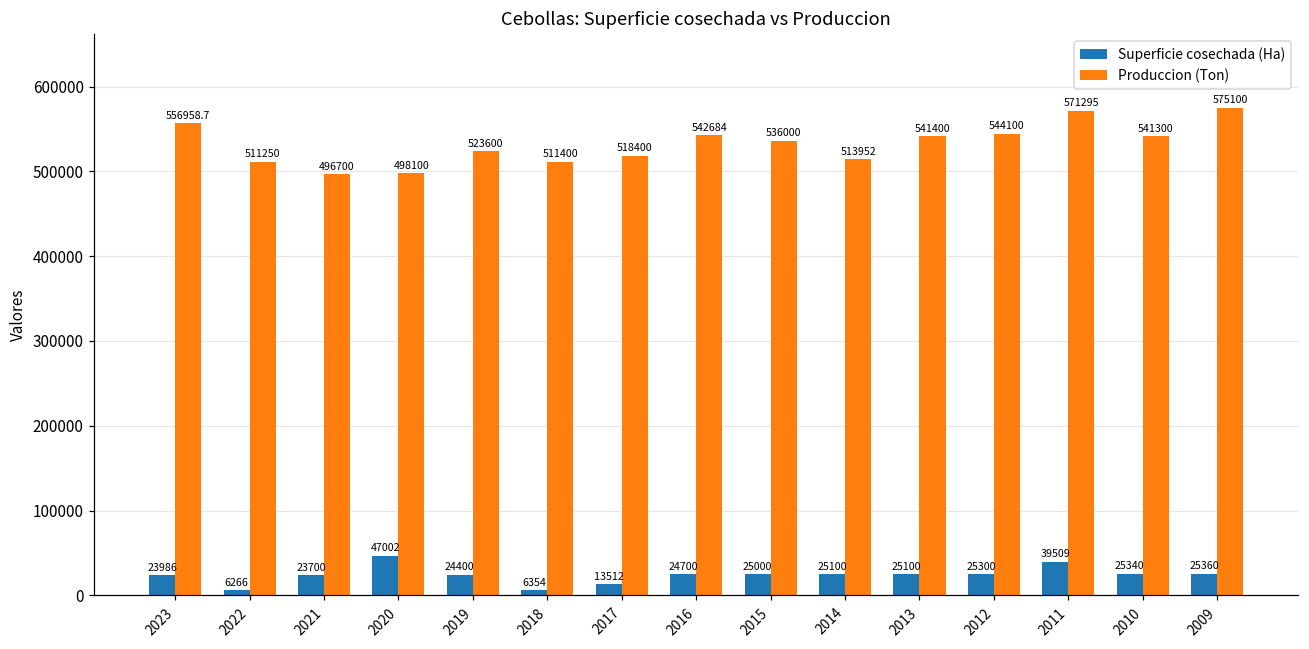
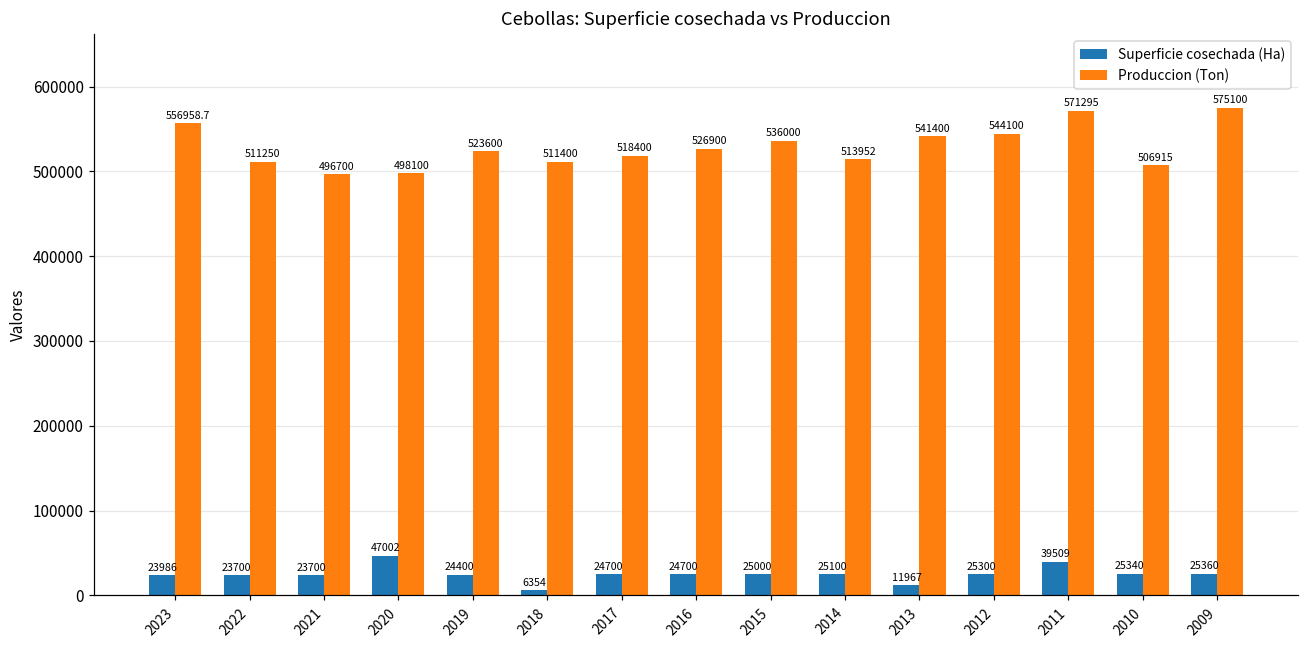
  {
    "Superficie cosechada (Ha)": {
      "2023": 23986,
-     "2022": 6266,
+     "2022": 23700,
      "2021": 23700,
      "2020": 47002,
      "2019": 24400,
      "2018": 6354,
-     "2017": 13512,
+     "2017": 24700,
      "2016": 24700,
      "2015": 25000,
      "2014": 25100,
-     "2013": 25100,
+     "2013": 11967,
      "2012": 25300,
      "2011": 39509,
      "2010": 25340,
      "2009": 25360
    },
    "Produccion (Ton)": {
      "2023": 556958.7,
      "2022": 511250,
      "2021": 496700,
      "2020": 498100,
      "2019": 523600,
      "2018": 511400,
      "2017": 518400,
-     "2016": 542684,
+     "2016": 526900,
      "2015": 536000,
      "2014": 513952,
      "2013": 541400,
      "2012": 544100,
      "2011": 571295,
-     "2010": 541300,
+     "2010": 506915,
      "2009": 575100
    }
  }
